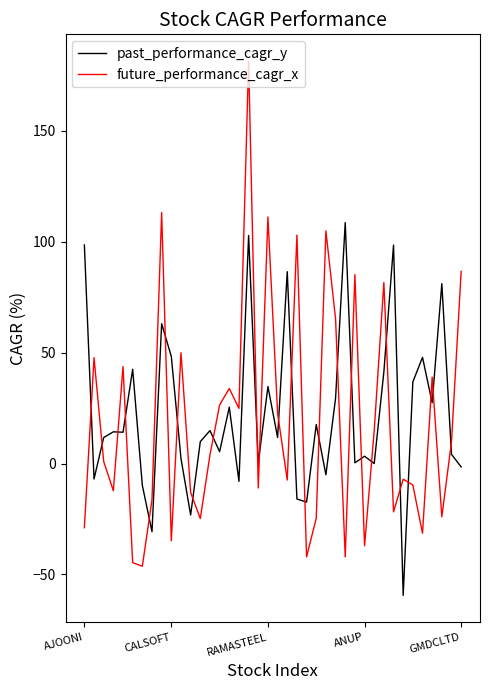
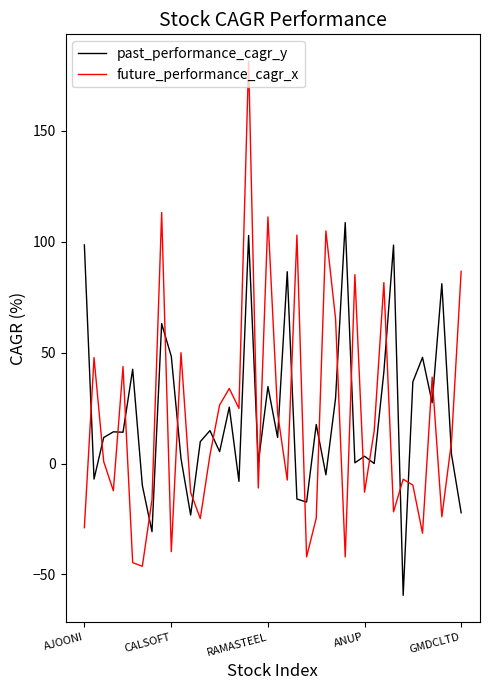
  {
    "past_performance_cagr_y": {
      "AJOONI": 99,
      "CALSOFT": 48,
      "RAMASTEEL": 35,
      "ANUP": 3,
-     "GMDCLTD": -2
+     "GMDCLTD": -22
    },
    "future_performance_cagr_x": {
      "AJOONI": -29,
-     "CALSOFT": -35,
+     "CALSOFT": -40,
      "RAMASTEEL": 111,
-     "ANUP": -37,
+     "ANUP": -13,
      "GMDCLTD": 87
    }
  }
